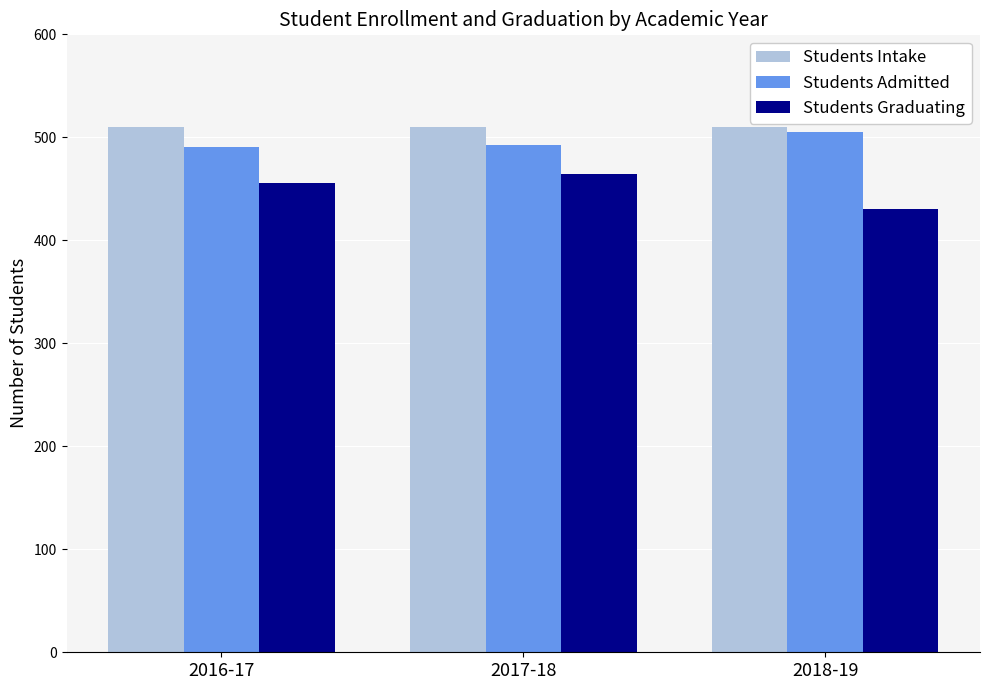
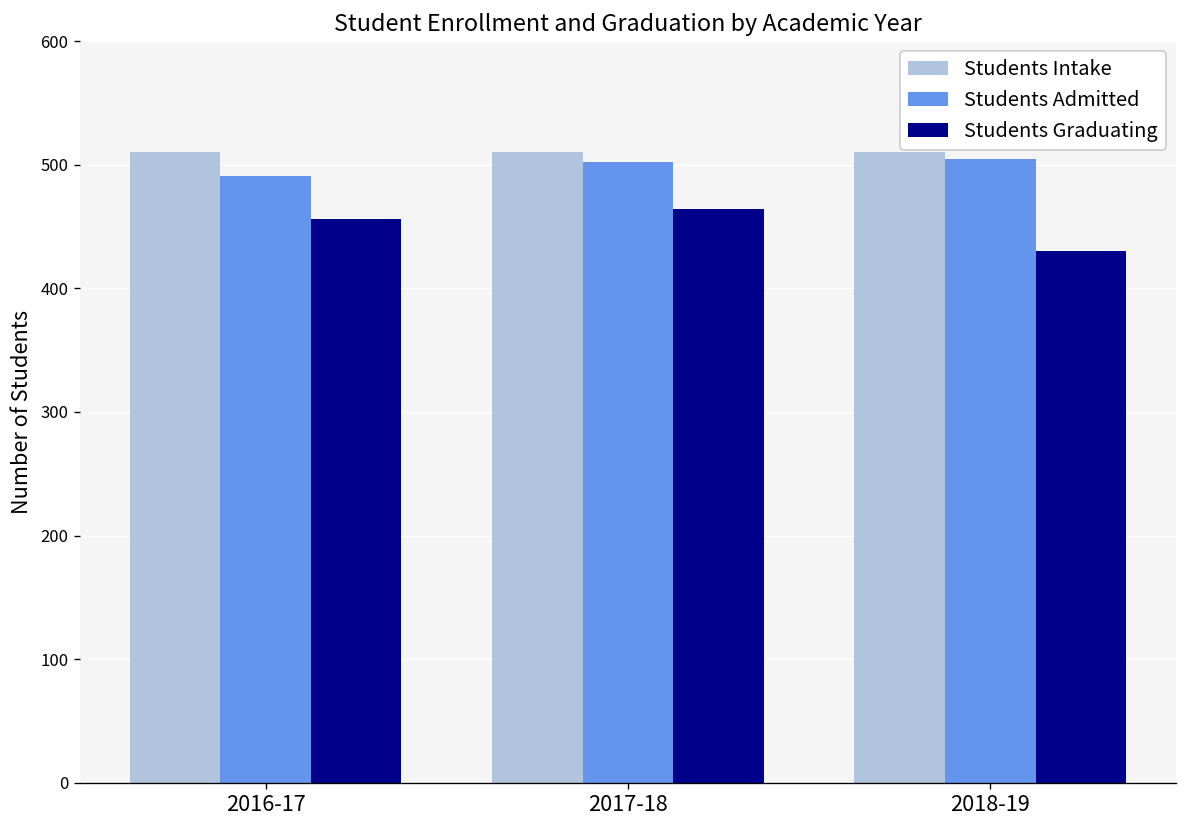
  {
    "Students Intake": {
      "2016-17": 510,
      "2017-18": 510,
      "2018-19": 510
    },
    "Students Admitted": {
      "2016-17": 491,
-     "2017-18": 493,
+     "2017-18": 502,
      "2018-19": 505
    },
    "Students Graduating": {
      "2016-17": 456,
      "2017-18": 464,
      "2018-19": 430
    }
  }
